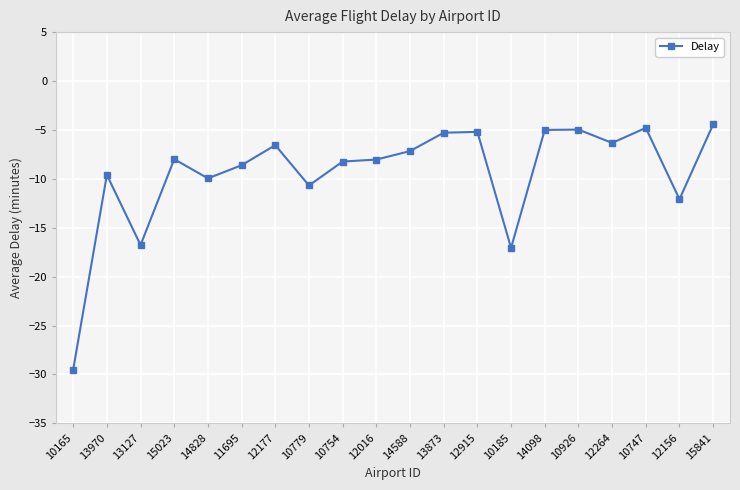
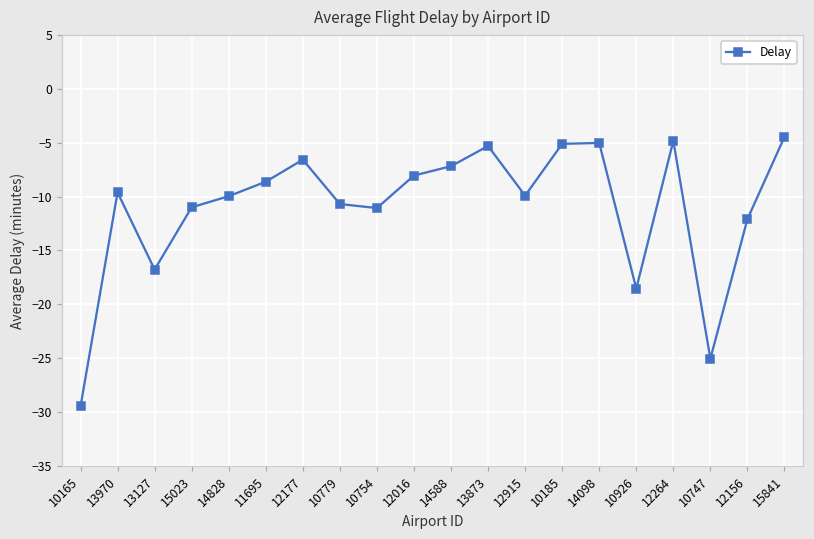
  {
    "10165": -30,
    "13970": -10,
    "13127": -17,
-   "15023": -8,
+   "15023": -11,
    "14828": -10,
    "11695": -9,
    "12177": -7,
    "10779": -11,
-   "10754": -8,
+   "10754": -11,
    "12016": -8,
    "14588": -7,
    "13873": -5,
-   "12915": -5,
-   "10185": -17,
+   "12915": -10,
+   "10185": -5,
    "14098": -5,
-   "10926": -5,
-   "12264": -6,
-   "10747": -5,
+   "10926": -19,
+   "12264": -5,
+   "10747": -25,
    "12156": -12,
    "15841": -4
  }
